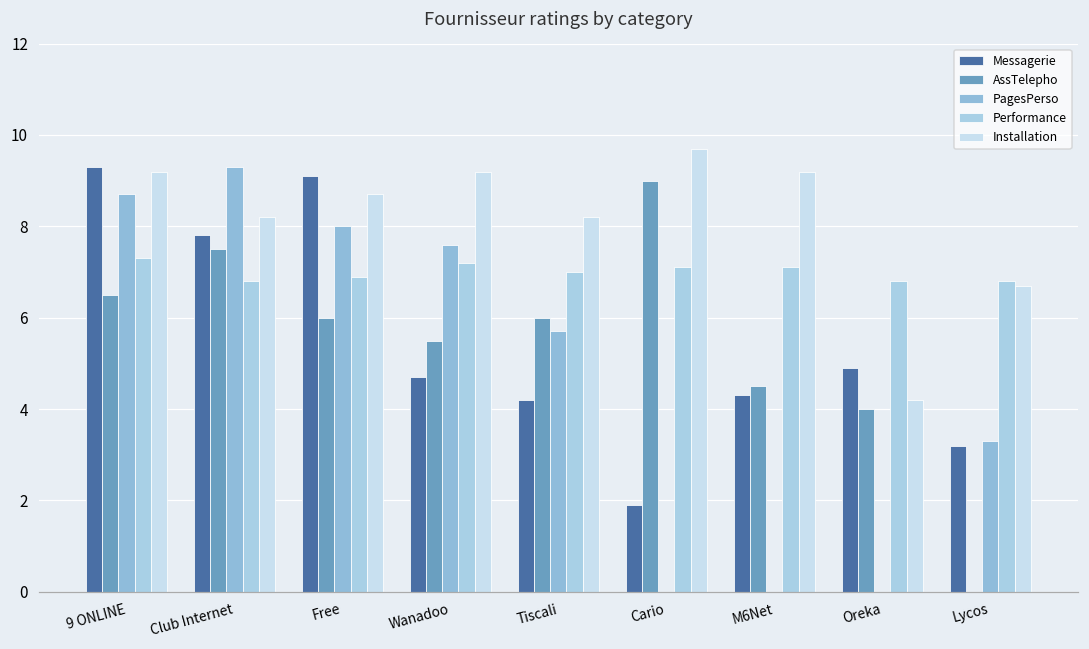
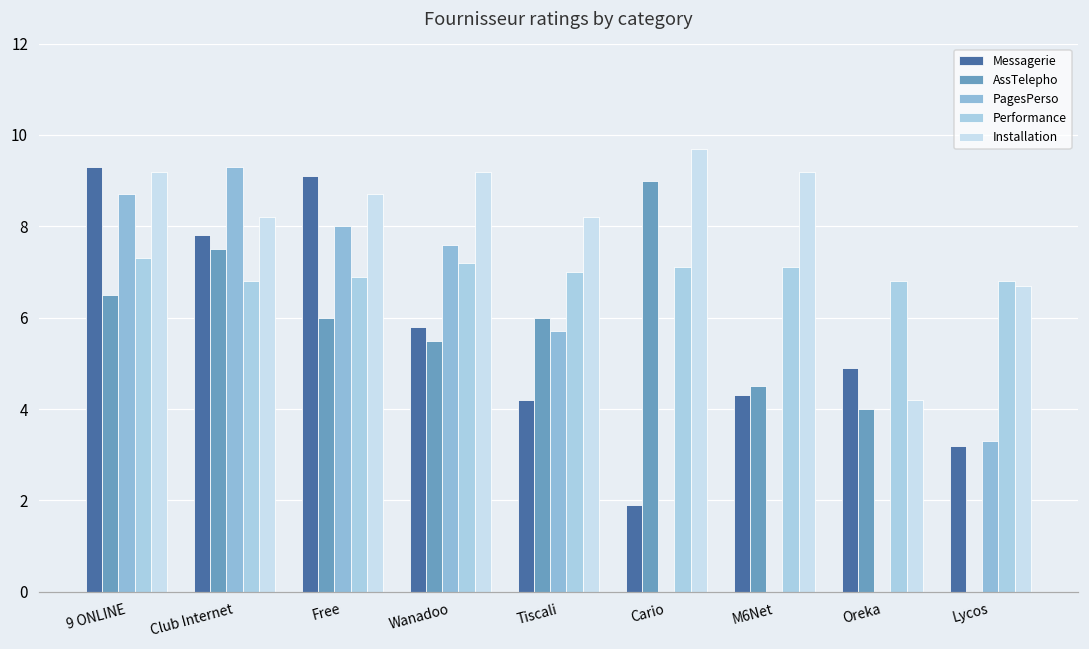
  {
    "Messagerie": {
      "9 ONLINE": 9.3,
      "Club Internet": 7.8,
      "Free": 9.1,
-     "Wanadoo": 4.7,
+     "Wanadoo": 5.8,
      "Tiscali": 4.2,
      "Cario": 1.9,
      "M6Net": 4.3,
      "Oreka": 4.9,
      "Lycos": 3.2
    }
  }
